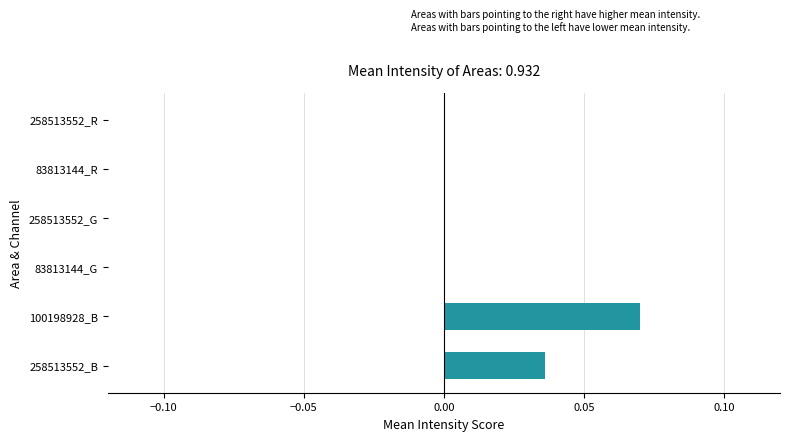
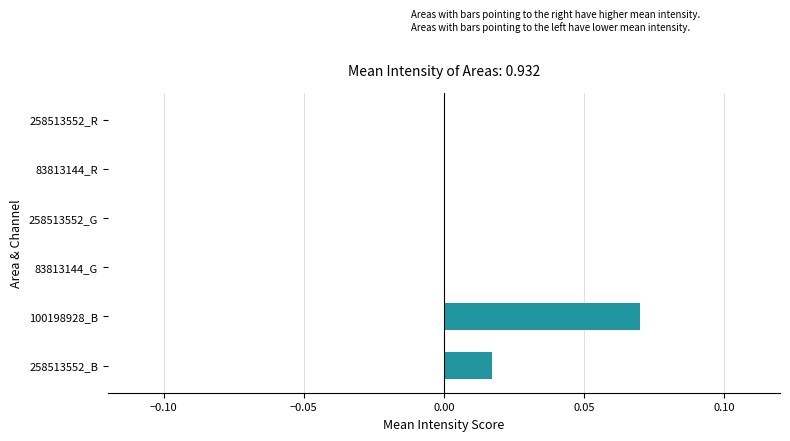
  {
    "258513552_R": 0.000,
    "83813144_R": 0.000,
    "258513552_G": 0.000,
    "83813144_G": 0.000,
    "100198928_B": 0.070,
-   "258513552_B": 0.036
+   "258513552_B": 0.017
  }
